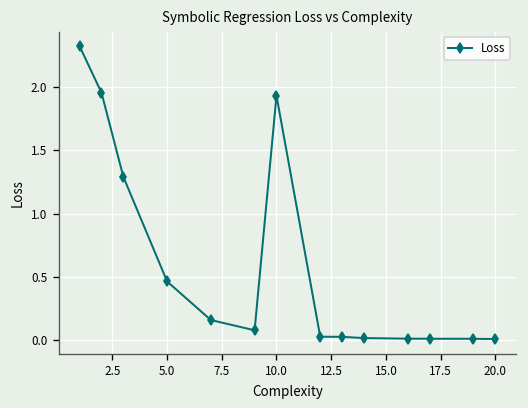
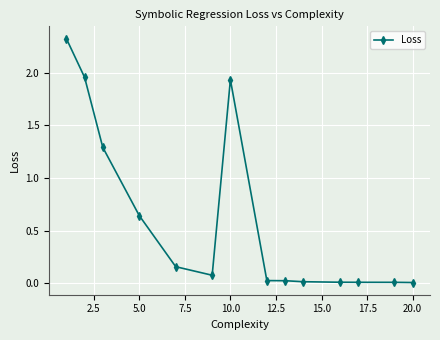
  {
-   "5.0": 0.46,
+   "5.0": 0.64,
    "10.0": 1.93,
    "20.0": 0.01
  }
